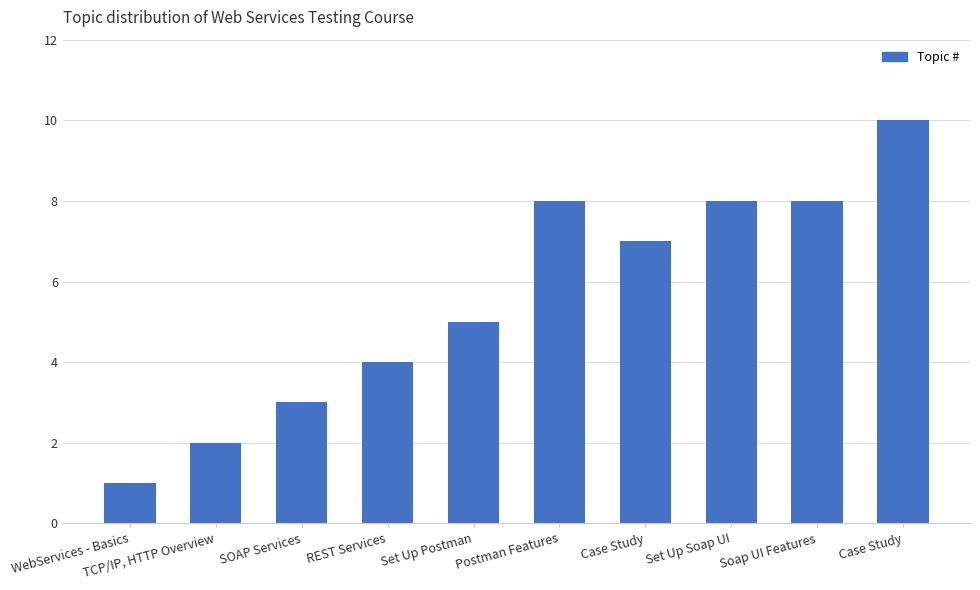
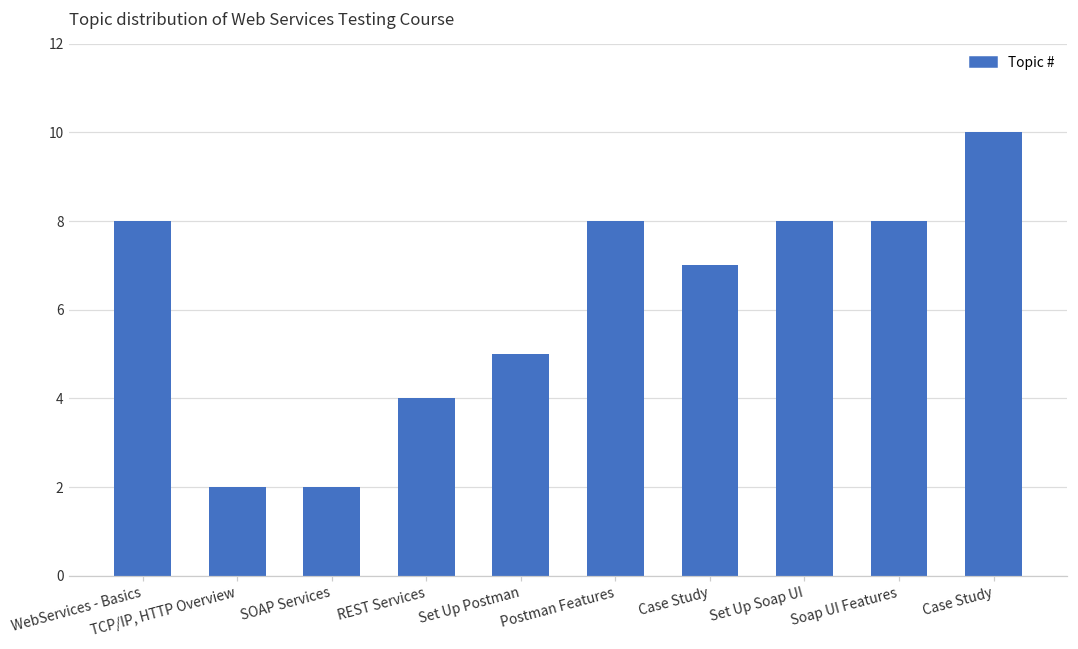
  {
-   "WebServices - Basics": 1,
+   "WebServices - Basics": 8,
    "TCP/IP, HTTP Overview": 2,
-   "SOAP Services": 3,
+   "SOAP Services": 2,
    "REST Services": 4,
    "Set Up Postman": 5,
    "Postman Features": 8,
    "Set Up Soap UI": 8,
    "Soap UI Features": 8
  }
